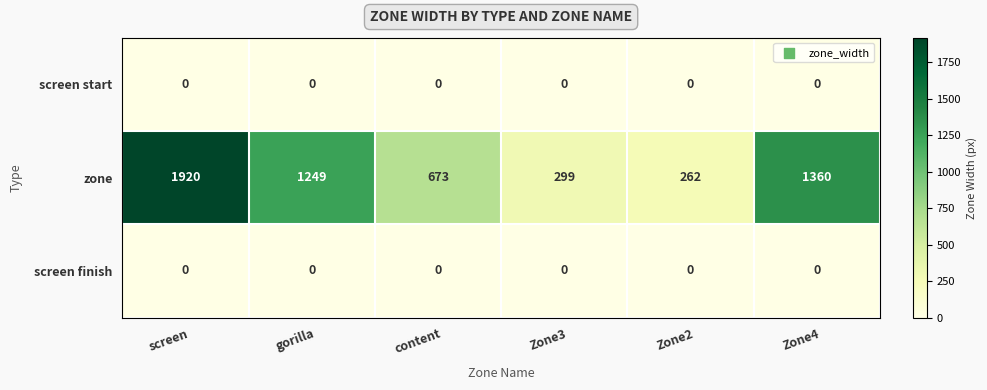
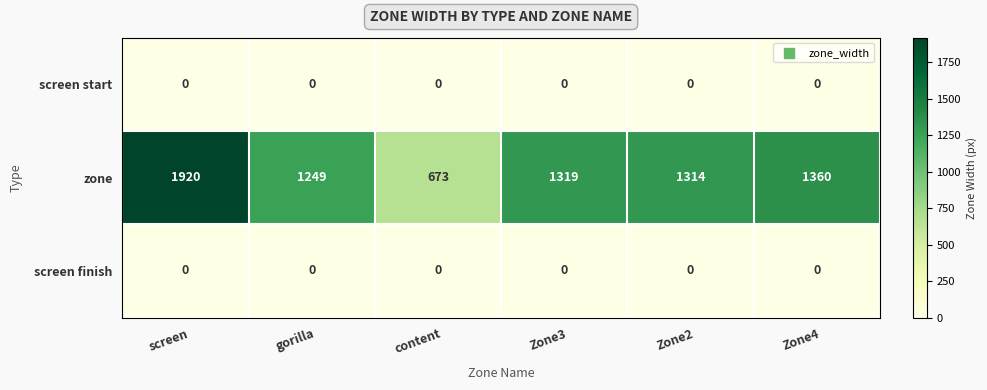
  {
    "screen start": {
      "screen": 0,
      "gorilla": 0,
      "content": 0,
      "Zone3": 0,
      "Zone2": 0,
      "Zone4": 0
    },
    "zone": {
      "screen": 1920,
      "gorilla": 1249,
      "content": 673,
-     "Zone3": 299,
-     "Zone2": 262,
+     "Zone3": 1319,
+     "Zone2": 1314,
      "Zone4": 1360
    },
    "screen finish": {
      "screen": 0,
      "gorilla": 0,
      "content": 0,
      "Zone3": 0,
      "Zone2": 0,
      "Zone4": 0
    }
  }
